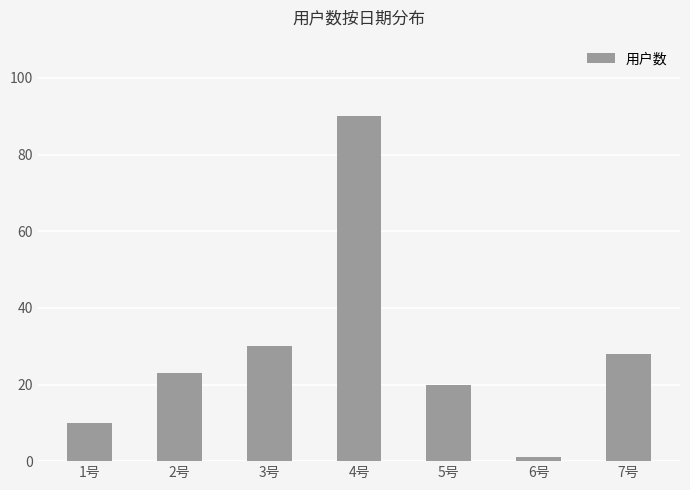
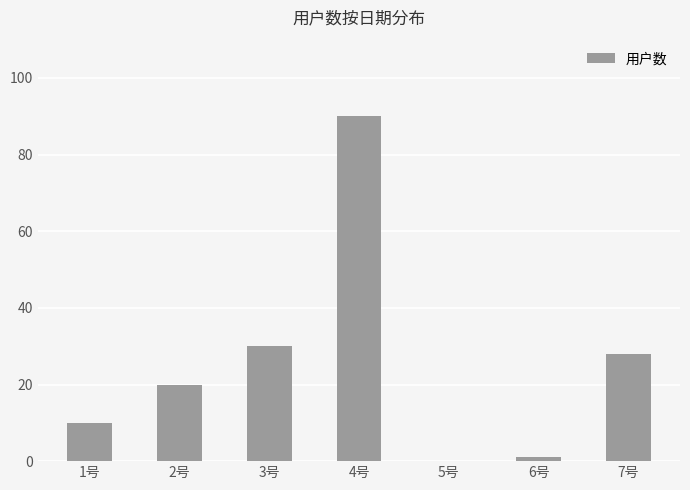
  {
    "1号": 10,
-   "2号": 23,
+   "2号": 20,
    "3号": 30,
    "4号": 90,
-   "5号": 20,
+   "5号": 0,
    "6号": 1,
    "7号": 28
  }
